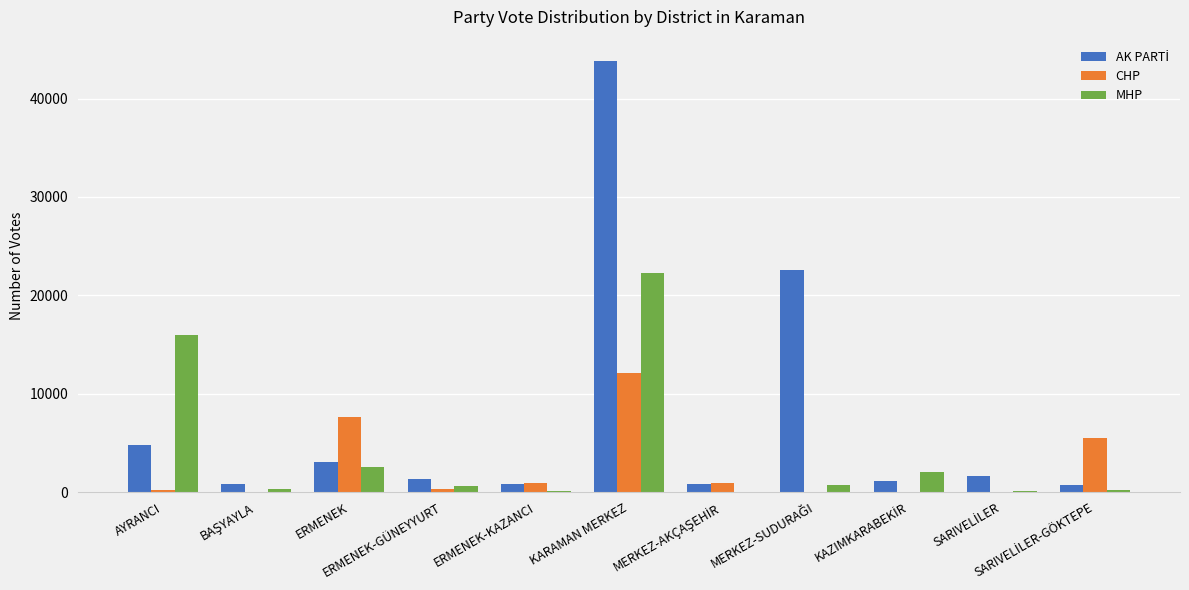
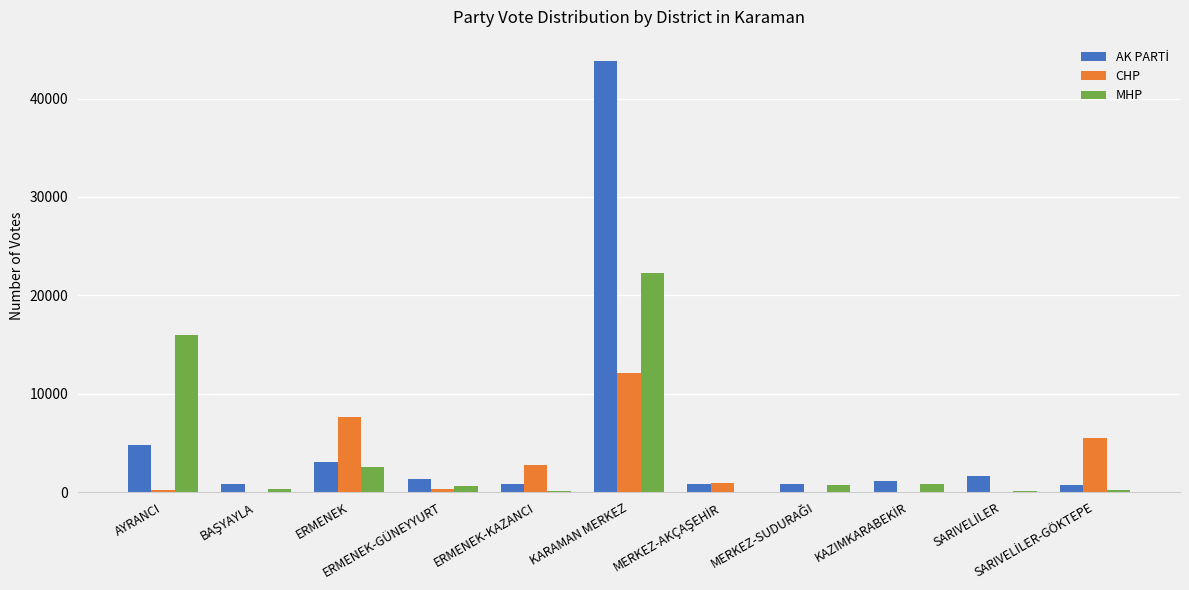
  {
    "AK PARTİ": {
      "AYRANCI": 5000,
      "BAŞYAYLA": 1000,
      "ERMENEK": 3000,
      "ERMENEK-GÜNEYYURT": 1000,
      "ERMENEK-KAZANCI": 1000,
      "KARAMAN MERKEZ": 44000,
      "MERKEZ-AKÇAŞEHİR": 1000,
-     "MERKEZ-SUDURAĞI": 23000,
+     "MERKEZ-SUDURAĞI": 1000,
      "KAZIMKARABEKİR": 1000,
      "SARIVELİLER": 2000,
      "SARIVELİLER-GÖKTEPE": 1000
    },
    "CHP": {
      "ERMENEK": 8000,
      "ERMENEK-GÜNEYYURT": 0,
-     "ERMENEK-KAZANCI": 1000,
+     "ERMENEK-KAZANCI": 3000,
      "KARAMAN MERKEZ": 12000,
      "MERKEZ-AKÇAŞEHİR": 1000,
      "SARIVELİLER-GÖKTEPE": 5000
    },
    "MHP": {
      "AYRANCI": 16000,
      "BAŞYAYLA": 0,
      "ERMENEK": 3000,
      "ERMENEK-GÜNEYYURT": 1000,
      "KARAMAN MERKEZ": 22000,
      "MERKEZ-SUDURAĞI": 1000,
-     "KAZIMKARABEKİR": 2000
+     "KAZIMKARABEKİR": 1000
    }
  }
